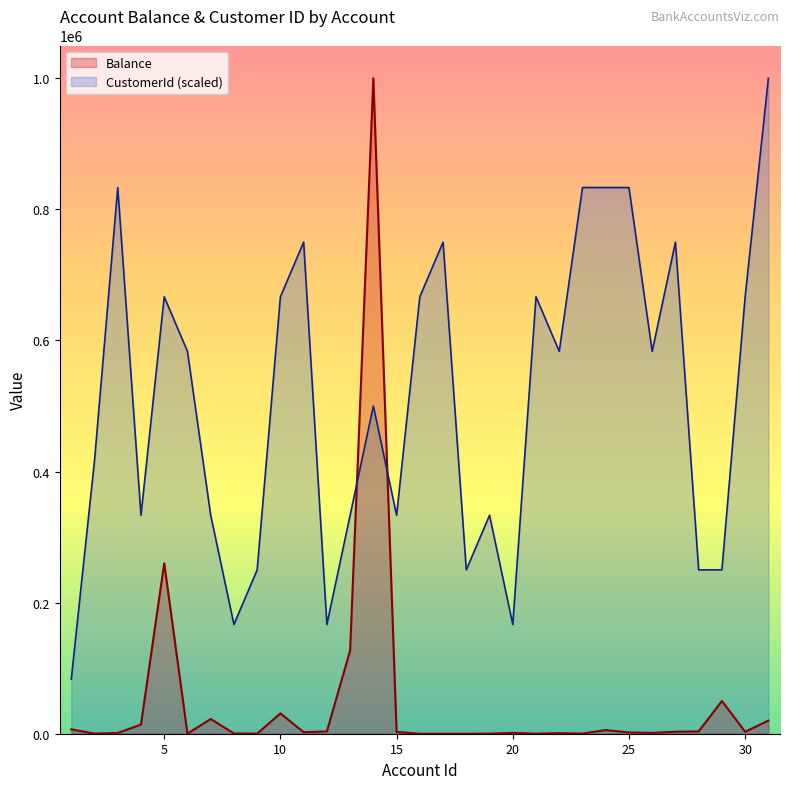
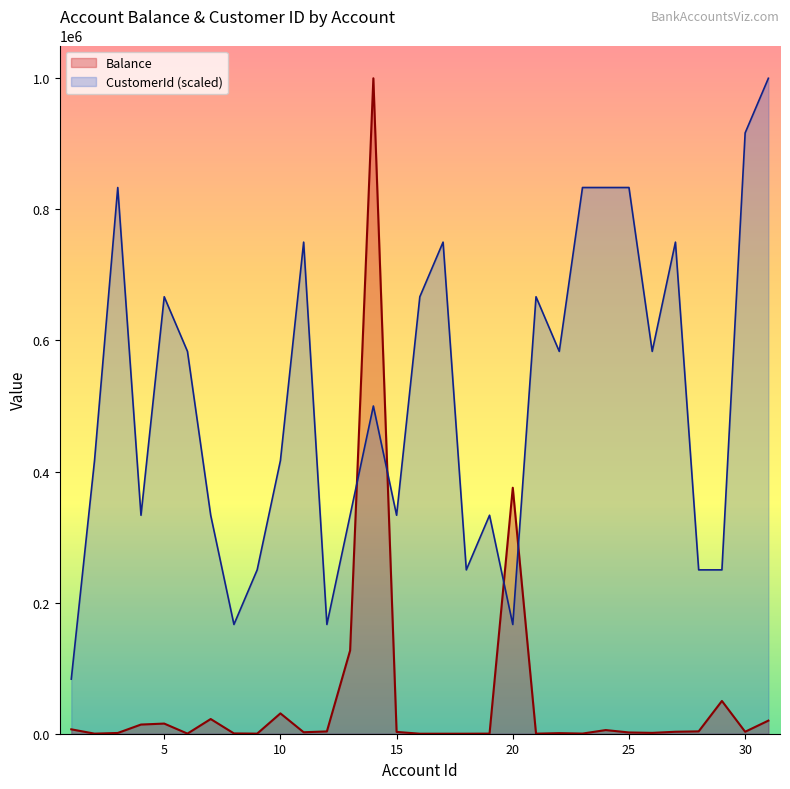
  {
    "Balance": {
-     "5": 260000,
+     "5": 20000,
      "10": 30000,
      "15": 0,
-     "20": 0,
+     "20": 380000,
      "25": 0,
      "30": 0
    },
    "CustomerId (scaled)": {
      "5": 670000,
-     "10": 670000,
+     "10": 420000,
      "15": 330000,
      "20": 170000,
      "25": 830000,
-     "30": 670000
+     "30": 920000
    }
  }
